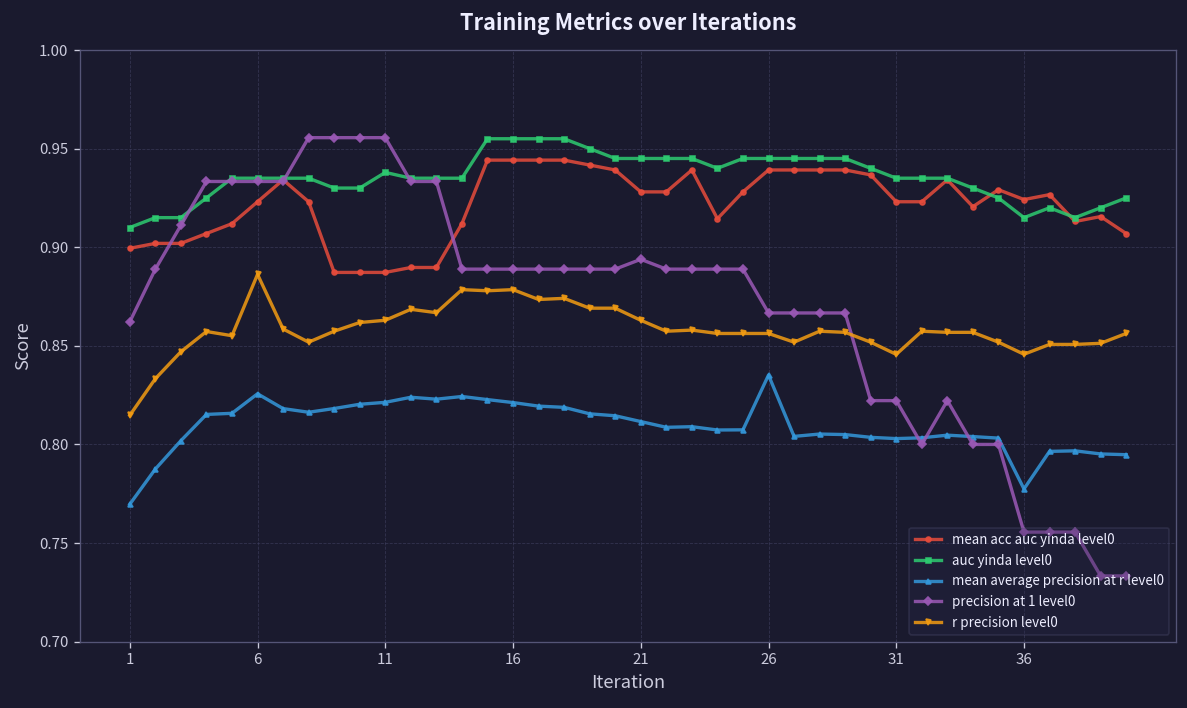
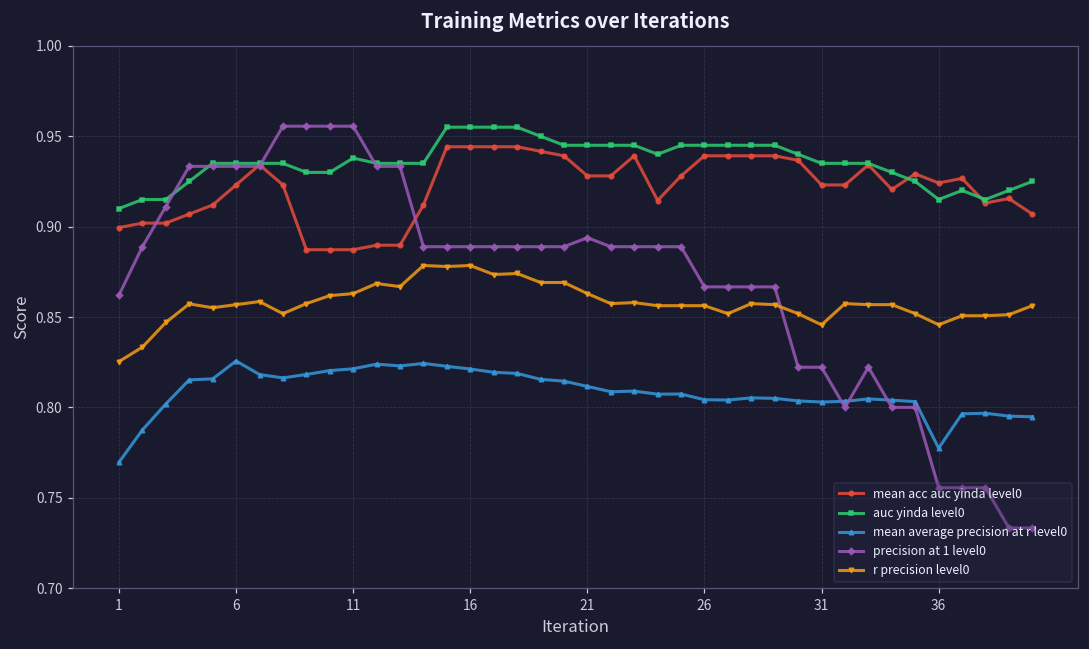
  {
    "mean acc auc yinda level0": {
      "1": 0.899,
      "6": 0.923,
      "11": 0.887,
      "16": 0.944,
      "21": 0.928,
      "26": 0.939,
      "31": 0.923,
      "36": 0.924
    },
    "auc yinda level0": {
      "1": 0.910,
      "6": 0.935,
      "11": 0.938,
      "16": 0.955,
      "21": 0.945,
      "26": 0.945,
      "31": 0.935,
      "36": 0.915
    },
    "mean average precision at r level0": {
      "1": 0.770,
      "6": 0.826,
      "11": 0.821,
      "16": 0.821,
      "21": 0.812,
-     "26": 0.835,
+     "26": 0.804,
      "31": 0.803,
      "36": 0.777
    },
    "precision at 1 level0": {
      "1": 0.862,
      "6": 0.933,
      "11": 0.956,
      "16": 0.889,
      "21": 0.894,
      "26": 0.867,
      "31": 0.822,
      "36": 0.756
    },
    "r precision level0": {
-     "1": 0.815,
-     "6": 0.886,
+     "1": 0.825,
+     "6": 0.857,
      "11": 0.863,
      "16": 0.878,
      "21": 0.863,
      "26": 0.856,
      "31": 0.846,
      "36": 0.846
    }
  }
